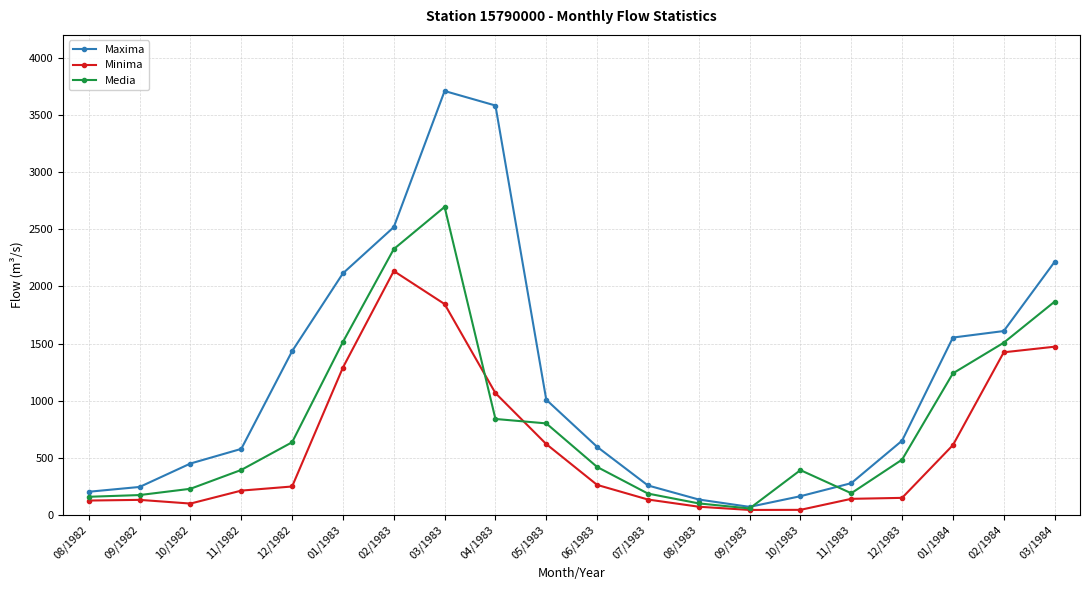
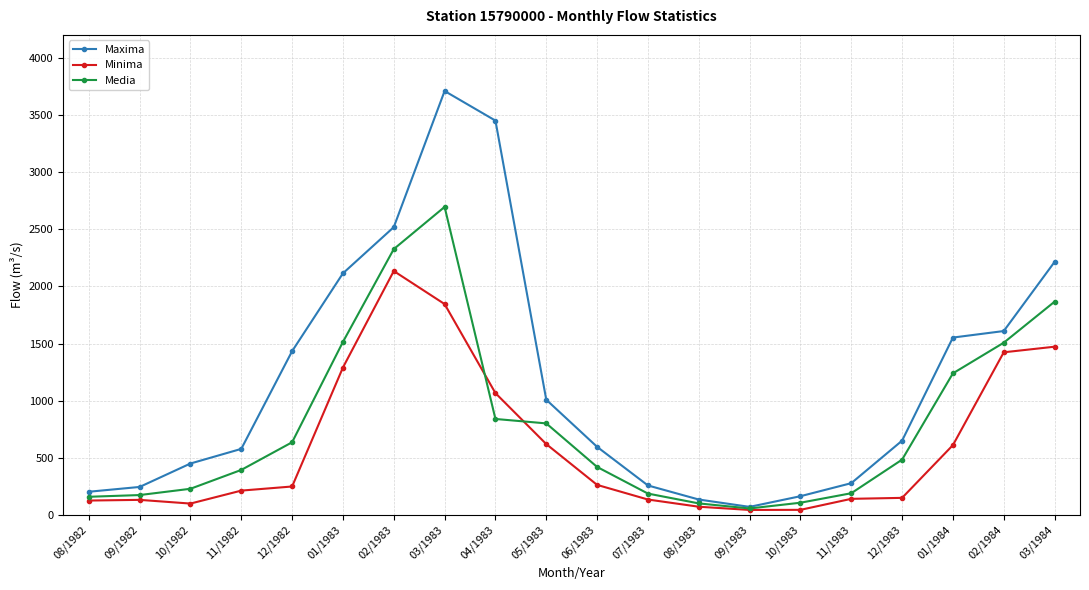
  {
    "Maxima": {
      "08/1982": 200,
      "09/1982": 250,
      "10/1982": 450,
      "11/1982": 580,
      "12/1982": 1430,
      "01/1983": 2110,
      "02/1983": 2520,
      "03/1983": 3710,
-     "04/1983": 3580,
+     "04/1983": 3450,
      "05/1983": 1010,
      "06/1983": 600,
      "07/1983": 260,
      "08/1983": 140,
      "10/1983": 160,
      "11/1983": 280,
      "12/1983": 650,
      "01/1984": 1550,
      "02/1984": 1610,
      "03/1984": 2210
    },
    "Minima": {
      "08/1982": 130,
      "09/1982": 130,
      "10/1982": 100,
      "11/1982": 210,
      "12/1982": 250,
      "01/1983": 1290,
      "02/1983": 2130,
      "03/1983": 1850,
      "04/1983": 1070,
      "05/1983": 620,
      "06/1983": 260,
      "07/1983": 140,
      "08/1983": 70,
      "10/1983": 40,
      "11/1983": 140,
      "12/1983": 150,
      "01/1984": 610,
      "02/1984": 1420,
      "03/1984": 1470
    },
    "Media": {
      "08/1982": 160,
      "09/1982": 170,
      "10/1982": 230,
      "11/1982": 390,
      "12/1982": 640,
      "01/1983": 1510,
      "02/1983": 2330,
      "03/1983": 2700,
      "04/1983": 840,
      "05/1983": 800,
      "06/1983": 420,
      "07/1983": 190,
      "08/1983": 100,
-     "10/1983": 390,
+     "10/1983": 110,
      "11/1983": 190,
      "12/1983": 480,
      "01/1984": 1240,
      "02/1984": 1510,
      "03/1984": 1870
    }
  }
